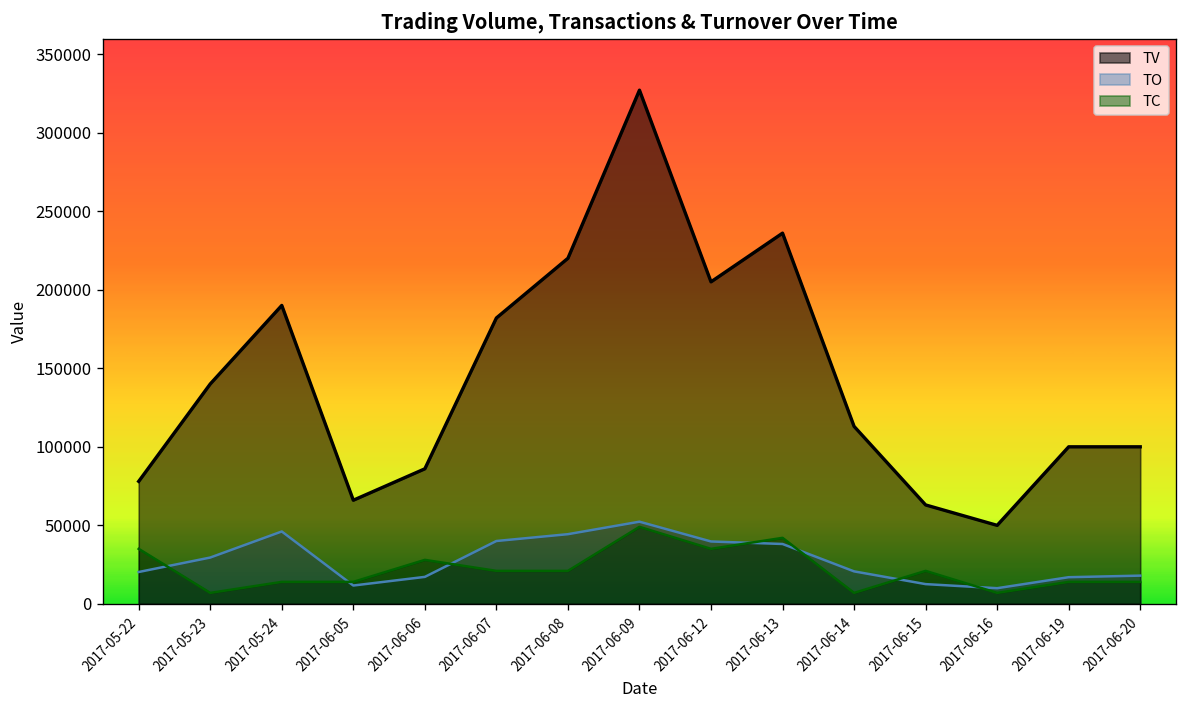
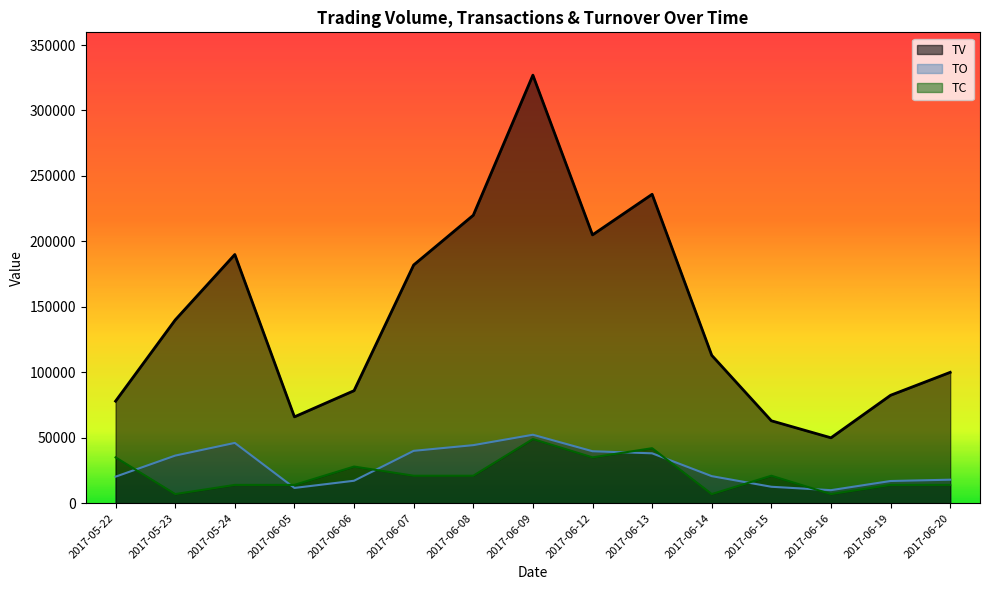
  {
    "TV": {
      "2017-05-22": 78000,
      "2017-05-23": 140000,
      "2017-05-24": 190000,
      "2017-06-05": 66000,
      "2017-06-06": 86000,
      "2017-06-07": 182000,
      "2017-06-08": 220000,
      "2017-06-09": 327000,
      "2017-06-12": 205000,
      "2017-06-13": 236000,
      "2017-06-14": 113000,
      "2017-06-15": 63000,
      "2017-06-16": 50000,
-     "2017-06-19": 100000,
+     "2017-06-19": 82000,
      "2017-06-20": 100000
    },
    "TO": {
      "2017-05-22": 20000,
-     "2017-05-23": 30000,
+     "2017-05-23": 36000,
      "2017-05-24": 46000,
      "2017-06-05": 12000,
      "2017-06-06": 17000,
      "2017-06-07": 40000,
      "2017-06-08": 44000,
      "2017-06-09": 52000,
      "2017-06-12": 40000,
      "2017-06-13": 38000,
      "2017-06-14": 21000,
      "2017-06-15": 13000,
      "2017-06-16": 10000,
      "2017-06-19": 17000,
      "2017-06-20": 18000
    },
    "TC": {
      "2017-05-22": 35000,
      "2017-05-23": 7000,
      "2017-05-24": 14000,
      "2017-06-05": 14000,
      "2017-06-06": 28000,
      "2017-06-07": 21000,
      "2017-06-08": 21000,
      "2017-06-09": 49000,
      "2017-06-12": 35000,
      "2017-06-13": 42000,
      "2017-06-14": 7000,
      "2017-06-15": 21000,
      "2017-06-16": 7000,
      "2017-06-19": 14000,
      "2017-06-20": 14000
    }
  }
